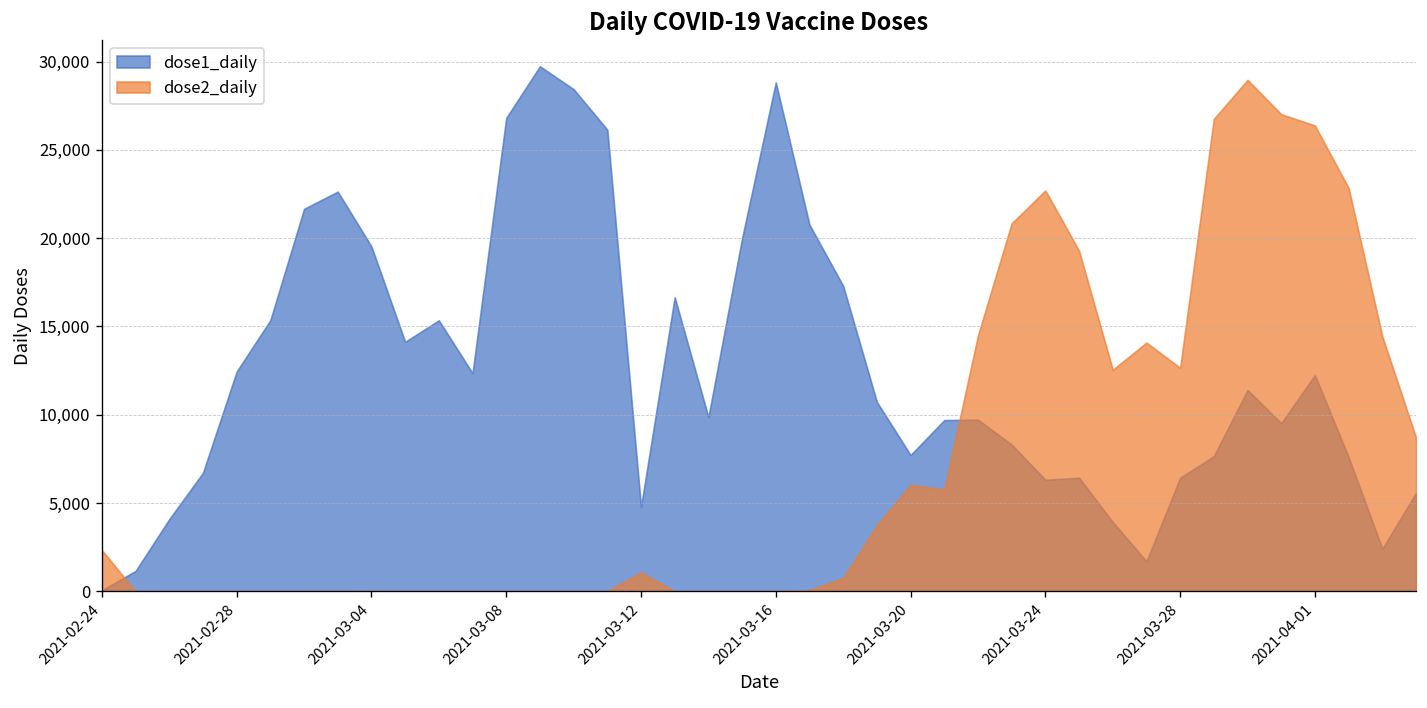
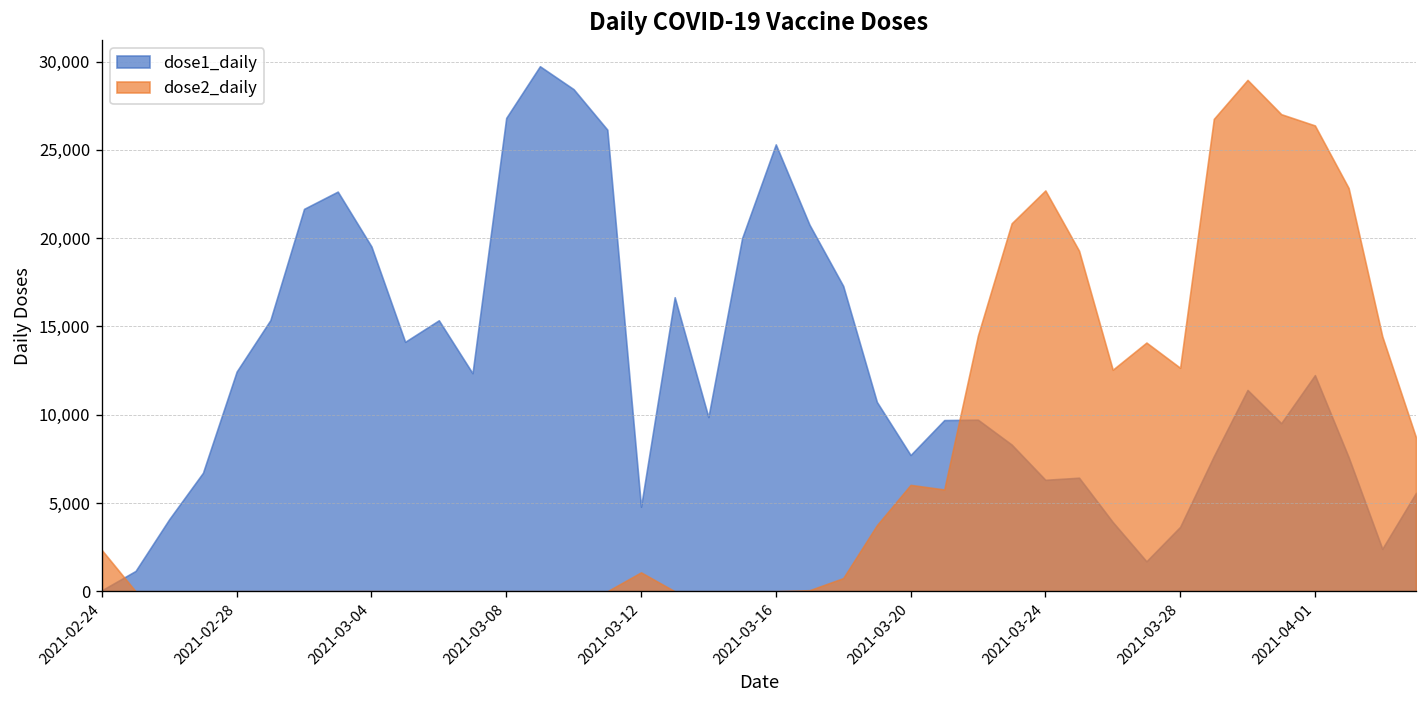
  {
    "dose1_daily": {
      "2021-02-28": "12,400",
      "2021-03-04": "19,500",
      "2021-03-08": "26,800",
      "2021-03-12": "4,800",
-     "2021-03-16": "28,800",
+     "2021-03-16": "25,300",
      "2021-03-20": "7,700",
      "2021-03-24": "6,300",
-     "2021-03-28": "6,400",
+     "2021-03-28": "3,700",
      "2021-04-01": "12,200"
    },
    "dose2_daily": {
      "2021-02-24": "2,300",
      "2021-03-12": "1,100",
      "2021-03-20": "6,000",
      "2021-03-24": "22,700",
      "2021-03-28": "12,700",
      "2021-04-01": "26,400"
    }
  }
